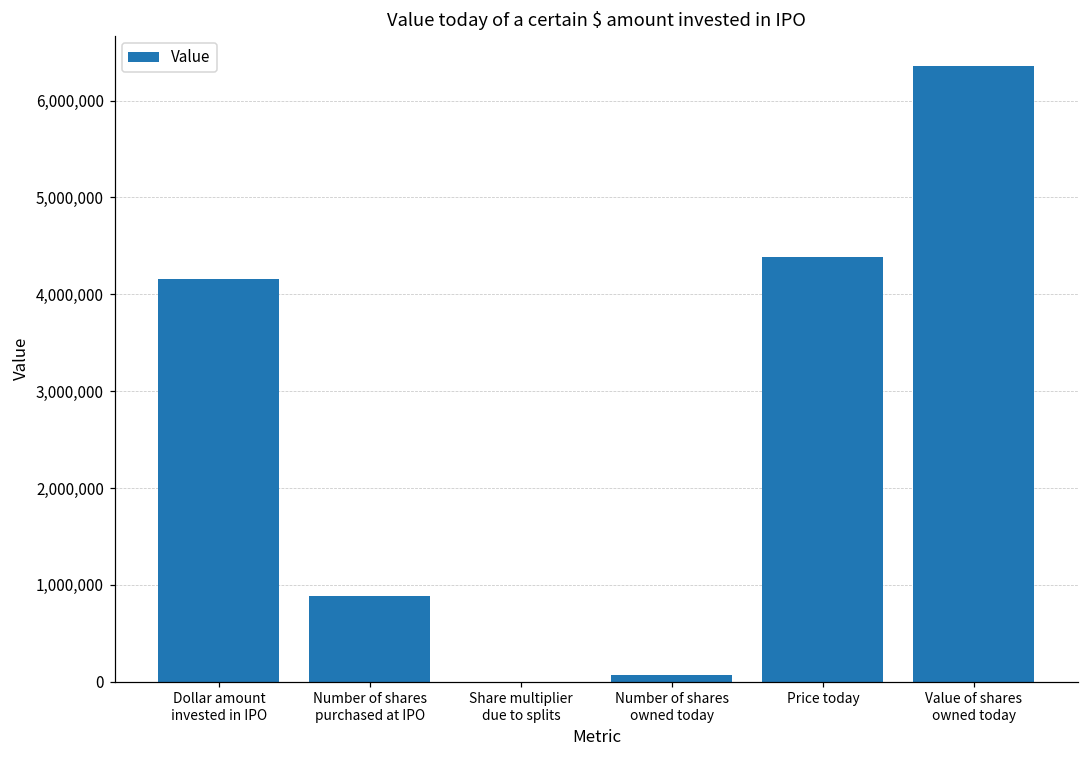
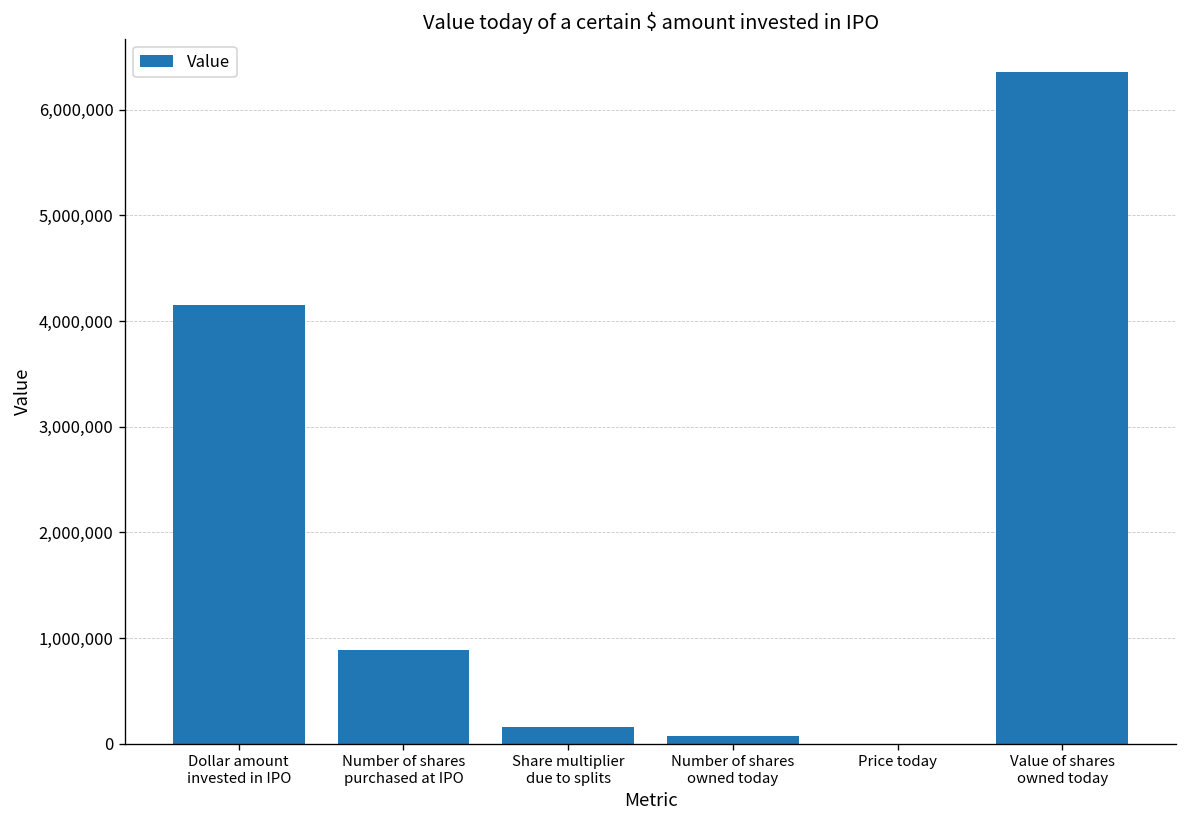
  {
    "Dollar amount invested in IPO": "4,200,000",
    "Number of shares purchased at IPO": "900,000",
-   "Share multiplier due to splits": "0",
+   "Share multiplier due to splits": "200,000",
    "Number of shares owned today": "100,000",
-   "Price today": "4,400,000",
+   "Price today": "0",
    "Value of shares owned today": "6,400,000"
  }
